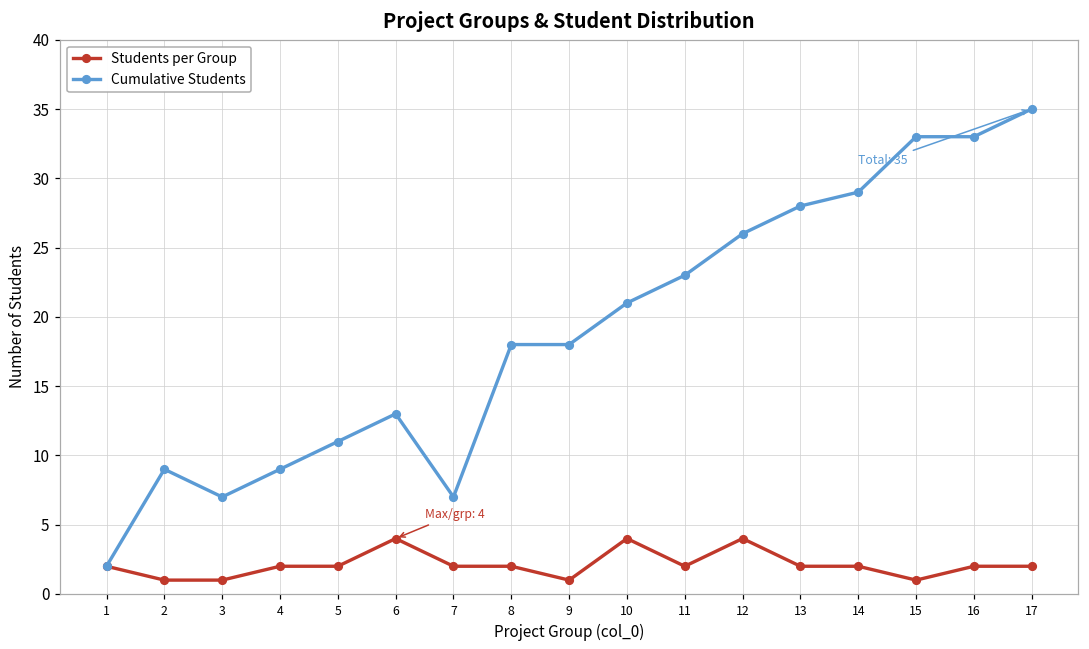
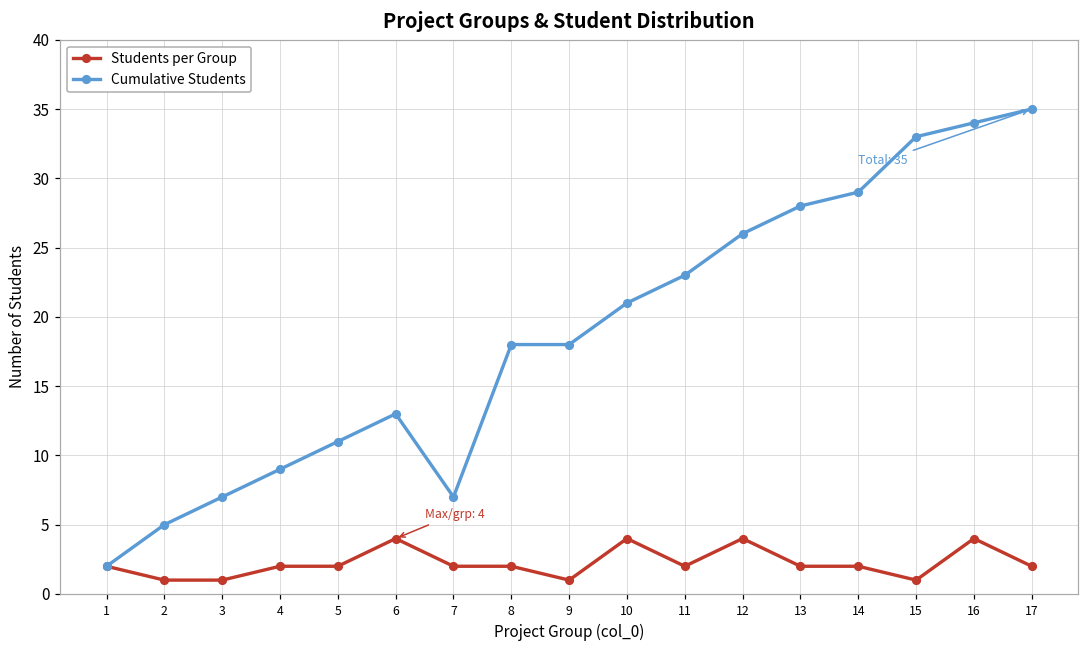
  {
    "Students per Group": {
      "2": 1,
      "3": 1,
      "4": 2,
      "5": 2,
      "7": 2,
      "8": 2,
      "9": 1,
      "10": 4,
      "11": 2,
      "12": 4,
      "13": 2,
      "14": 2,
      "15": 1,
-     "16": 2,
+     "16": 4,
      "17": 2
    },
    "Cumulative Students": {
-     "2": 9,
+     "2": 5,
      "3": 7,
      "4": 9,
      "5": 11,
      "6": 13,
      "7": 7,
      "8": 18,
      "9": 18,
      "10": 21,
      "11": 23,
      "12": 26,
      "13": 28,
      "14": 29,
-     "16": 33,
+     "16": 34,
      "17": 35
    }
  }
